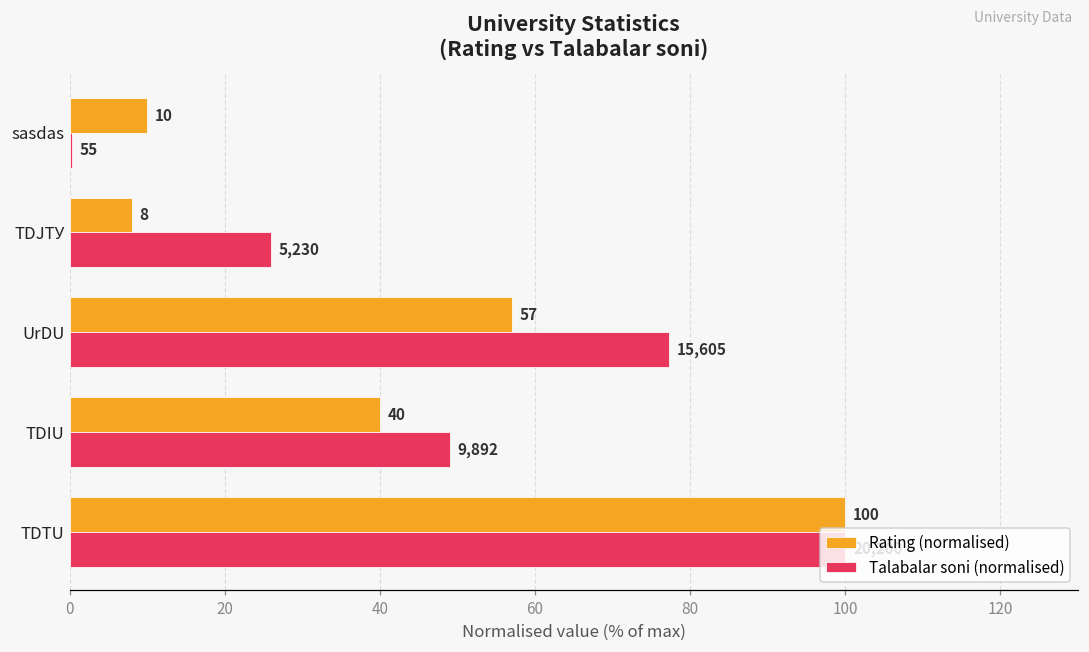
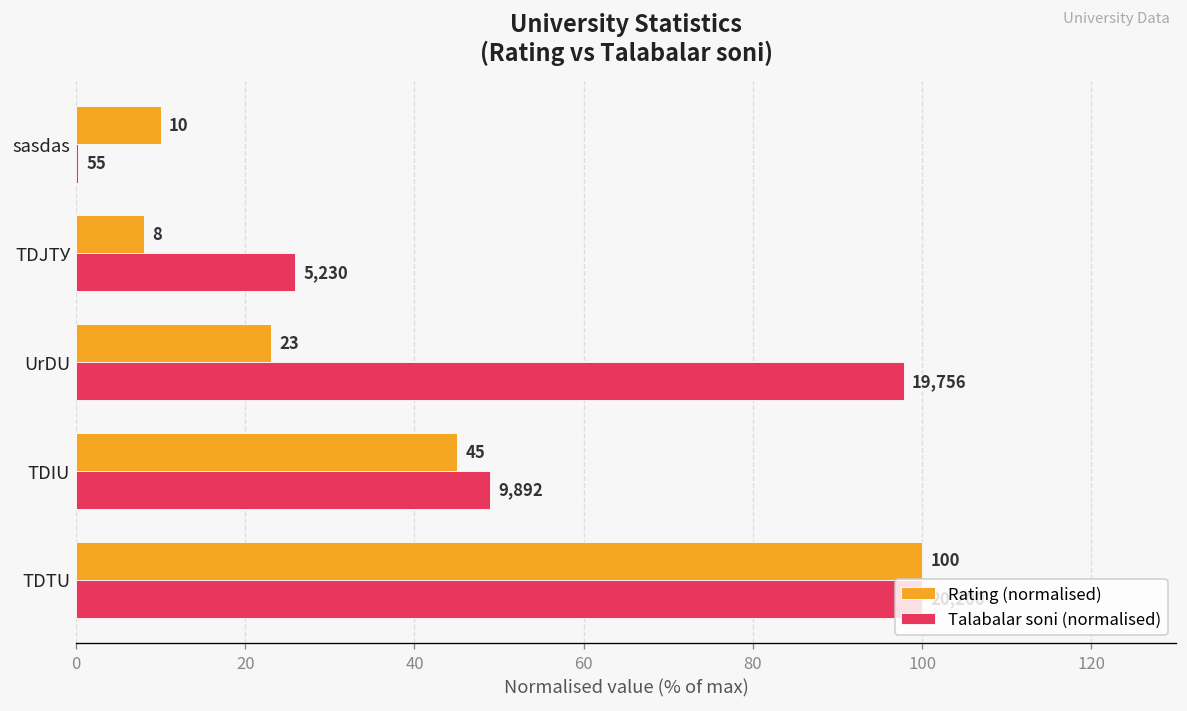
  {
    "Rating (normalised)": {
      "sasdas": "10",
      "TDJTУ": "8",
-     "UrDU": "57",
-     "TDIU": "40",
+     "UrDU": "23",
+     "TDIU": "45",
      "TDTU": "100"
    },
    "Talabalar soni (normalised)": {
-     "UrDU": "15,605"
+     "UrDU": "19,756"
    }
  }
